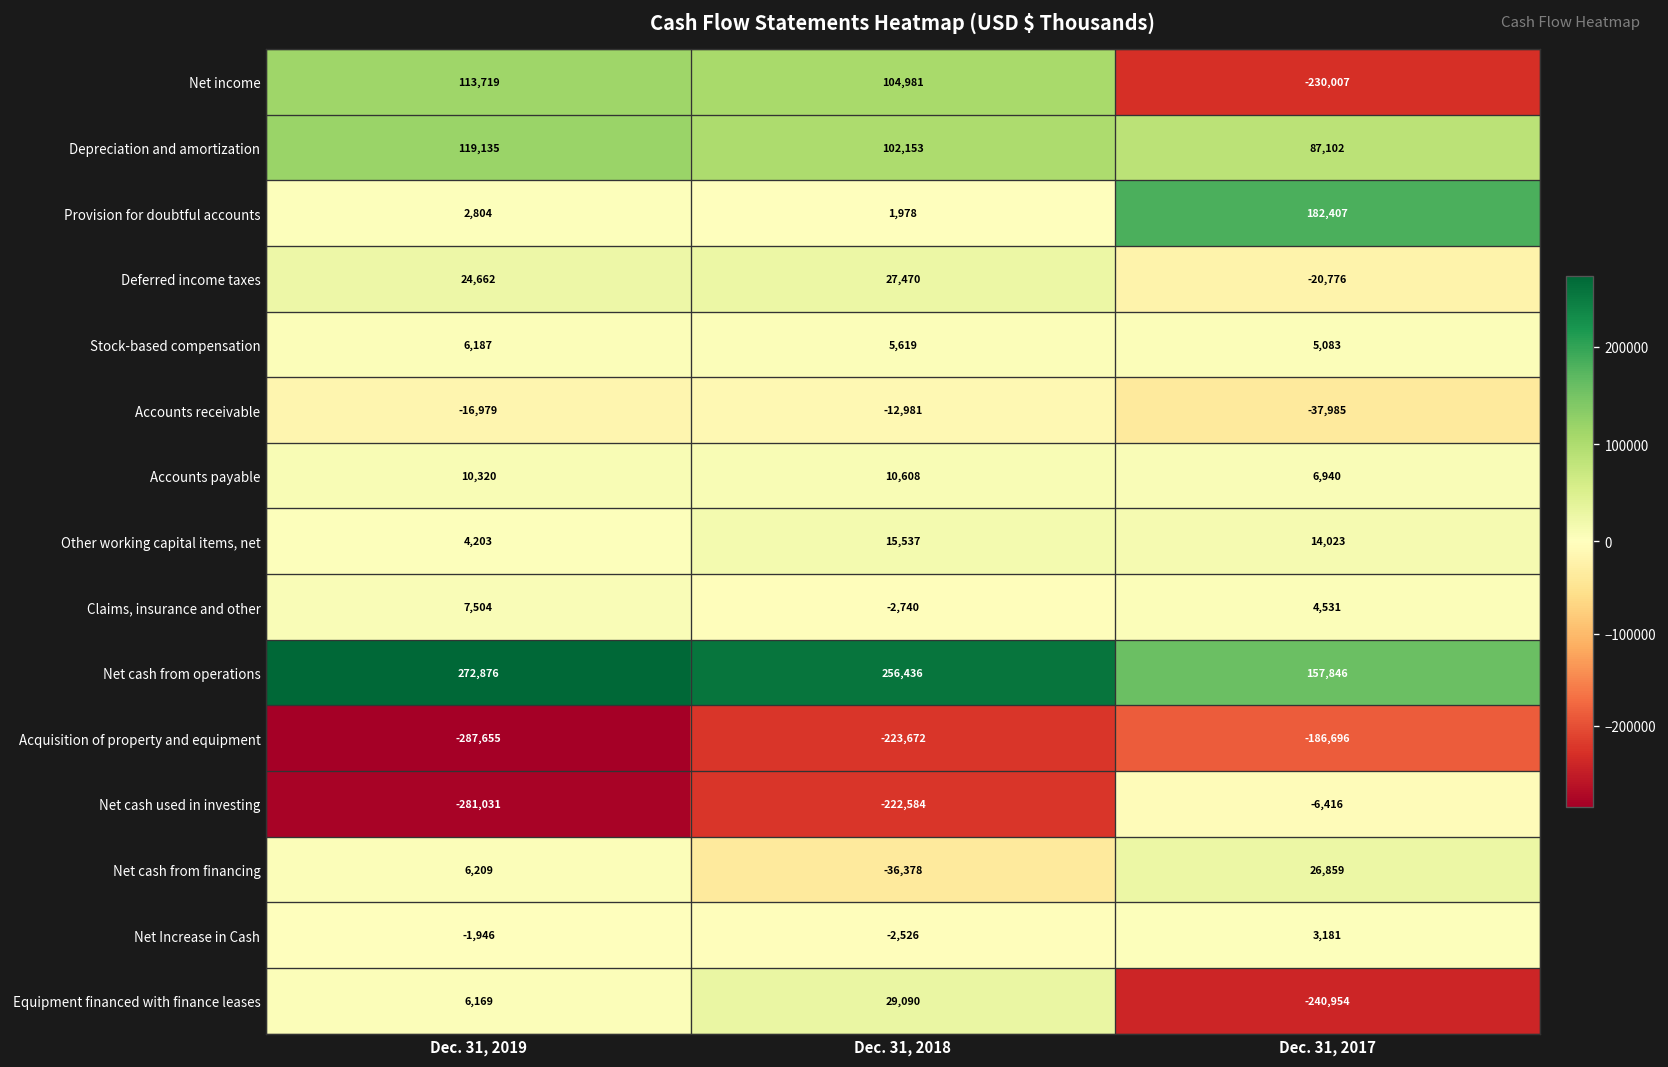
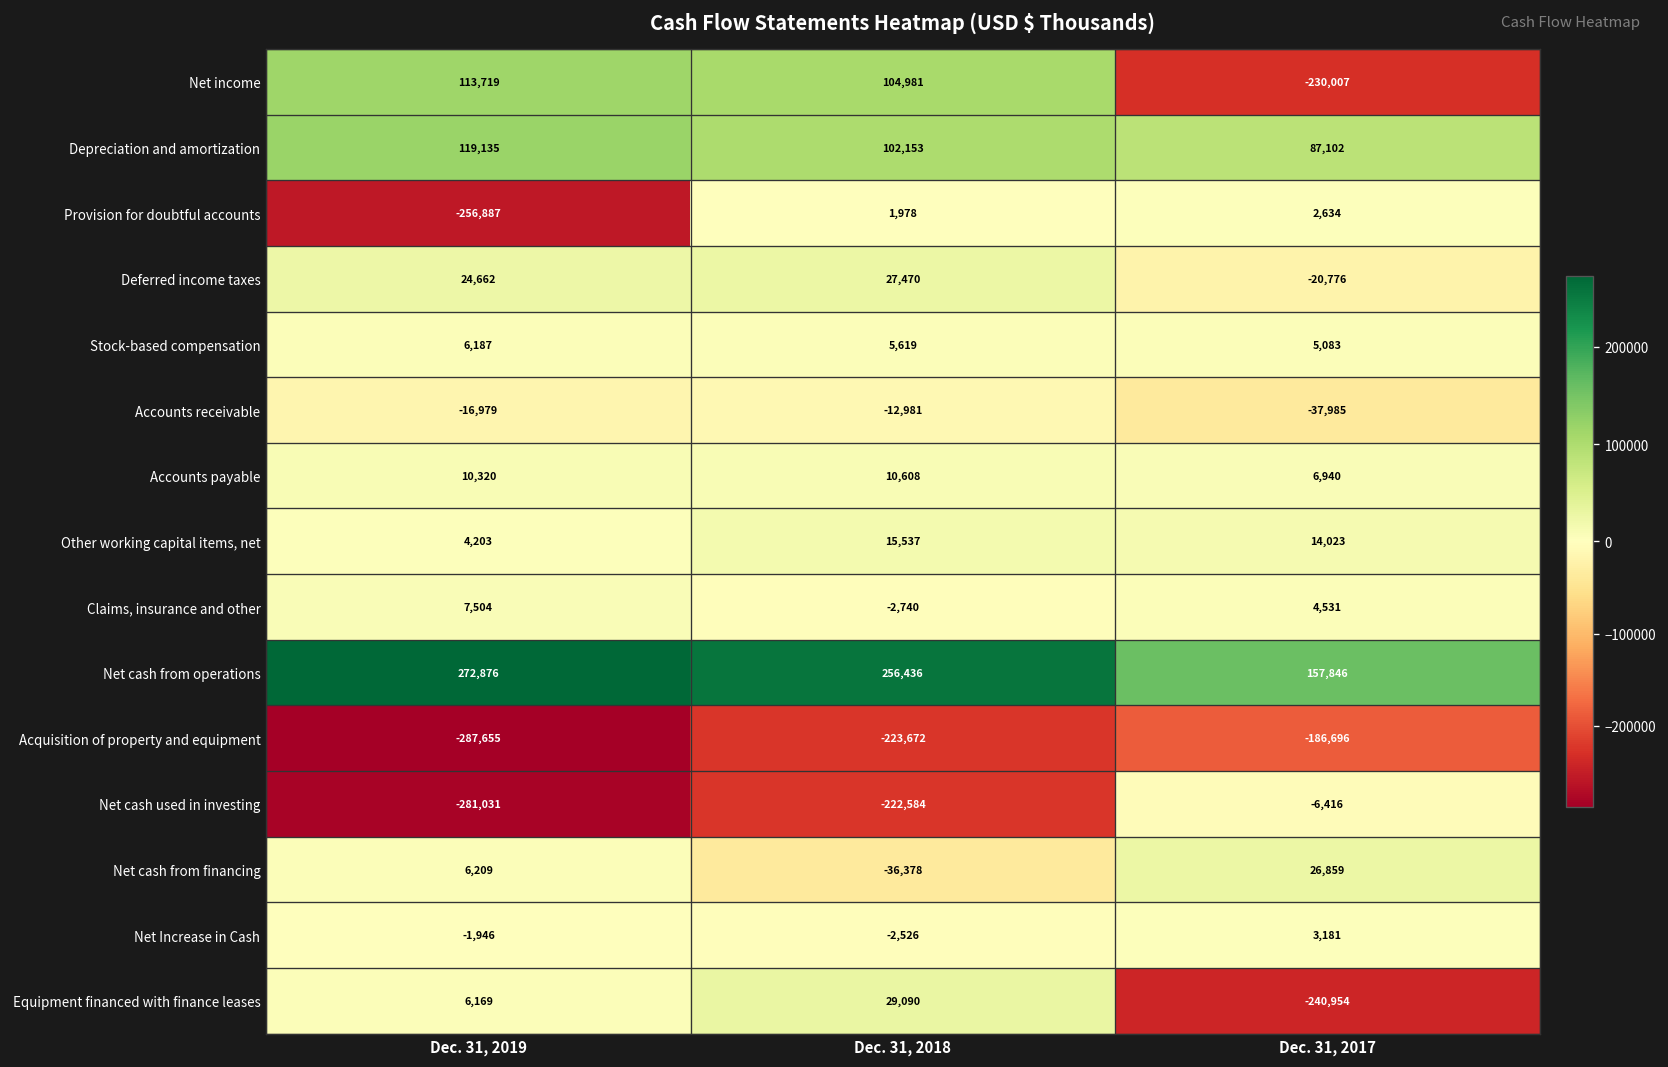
  {
    "Net income": {
      "Dec. 31, 2019": "113,719",
      "Dec. 31, 2018": "104,981",
      "Dec. 31, 2017": "-230,007"
    },
    "Depreciation and amortization": {
      "Dec. 31, 2019": "119,135",
      "Dec. 31, 2018": "102,153",
      "Dec. 31, 2017": "87,102"
    },
    "Provision for doubtful accounts": {
-     "Dec. 31, 2019": "2,804",
+     "Dec. 31, 2019": "-256,887",
      "Dec. 31, 2018": "1,978",
-     "Dec. 31, 2017": "182,407"
+     "Dec. 31, 2017": "2,634"
    },
    "Deferred income taxes": {
      "Dec. 31, 2019": "24,662",
      "Dec. 31, 2018": "27,470",
      "Dec. 31, 2017": "-20,776"
    },
    "Stock-based compensation": {
      "Dec. 31, 2019": "6,187",
      "Dec. 31, 2018": "5,619",
      "Dec. 31, 2017": "5,083"
    },
    "Accounts receivable": {
      "Dec. 31, 2019": "-16,979",
      "Dec. 31, 2018": "-12,981",
      "Dec. 31, 2017": "-37,985"
    },
    "Accounts payable": {
      "Dec. 31, 2019": "10,320",
      "Dec. 31, 2018": "10,608",
      "Dec. 31, 2017": "6,940"
    },
    "Other working capital items, net": {
      "Dec. 31, 2019": "4,203",
      "Dec. 31, 2018": "15,537",
      "Dec. 31, 2017": "14,023"
    },
    "Claims, insurance and other": {
      "Dec. 31, 2019": "7,504",
      "Dec. 31, 2018": "-2,740",
      "Dec. 31, 2017": "4,531"
    },
    "Net cash from operations": {
      "Dec. 31, 2019": "272,876",
      "Dec. 31, 2018": "256,436",
      "Dec. 31, 2017": "157,846"
    },
    "Acquisition of property and equipment": {
      "Dec. 31, 2019": "-287,655",
      "Dec. 31, 2018": "-223,672",
      "Dec. 31, 2017": "-186,696"
    },
    "Net cash used in investing": {
      "Dec. 31, 2019": "-281,031",
      "Dec. 31, 2018": "-222,584",
      "Dec. 31, 2017": "-6,416"
    },
    "Net cash from financing": {
      "Dec. 31, 2019": "6,209",
      "Dec. 31, 2018": "-36,378",
      "Dec. 31, 2017": "26,859"
    },
    "Net Increase in Cash": {
      "Dec. 31, 2019": "-1,946",
      "Dec. 31, 2018": "-2,526",
      "Dec. 31, 2017": "3,181"
    },
    "Equipment financed with finance leases": {
      "Dec. 31, 2019": "6,169",
      "Dec. 31, 2018": "29,090",
      "Dec. 31, 2017": "-240,954"
    }
  }
